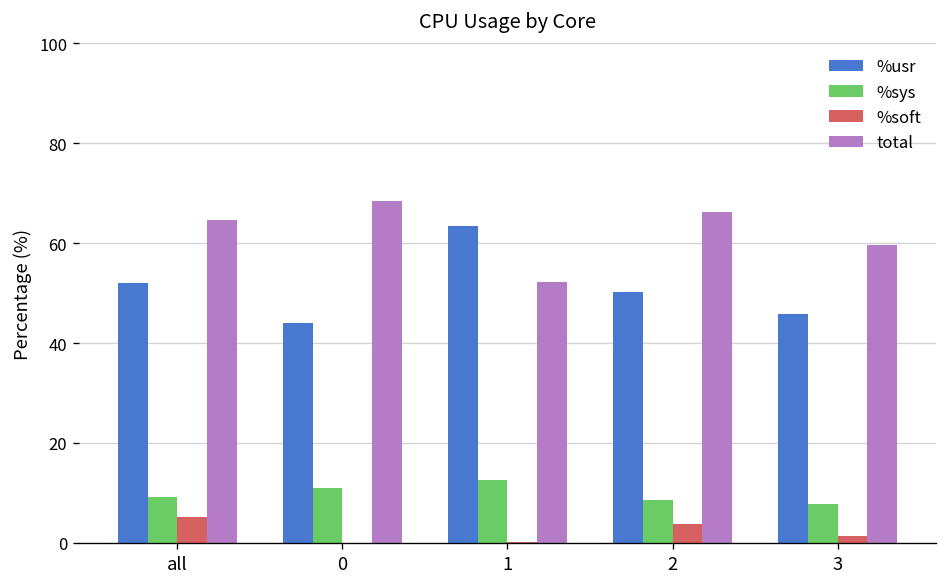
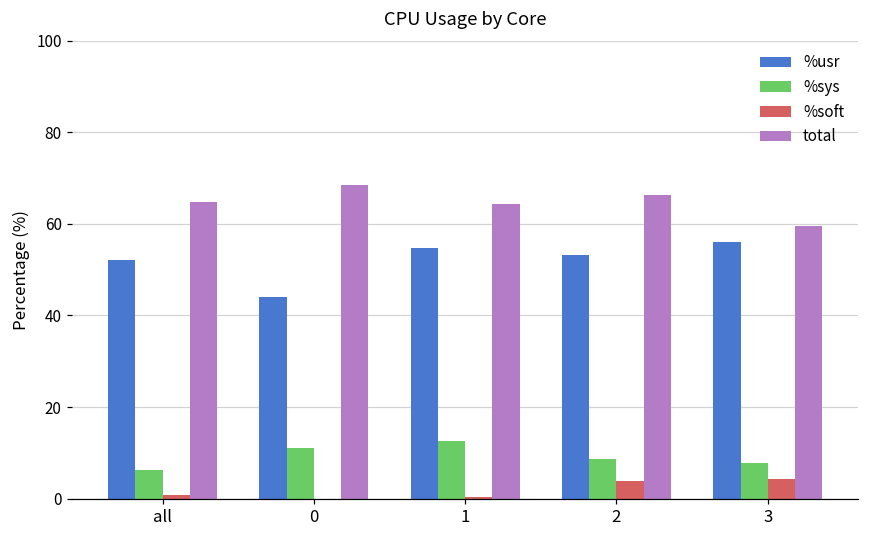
  {
    "%usr": {
      "all": 52,
      "0": 44,
-     "1": 63,
-     "2": 50,
-     "3": 46
+     "1": 55,
+     "2": 53,
+     "3": 56
    },
    "%sys": {
-     "all": 9,
+     "all": 6,
      "0": 11,
      "1": 13,
      "2": 9,
      "3": 8
    },
    "%soft": {
-     "all": 5,
+     "all": 1,
      "2": 4,
-     "3": 1
+     "3": 4
    },
    "total": {
      "all": 65,
      "0": 68,
-     "1": 52,
+     "1": 64,
      "2": 66,
      "3": 60
    }
  }
